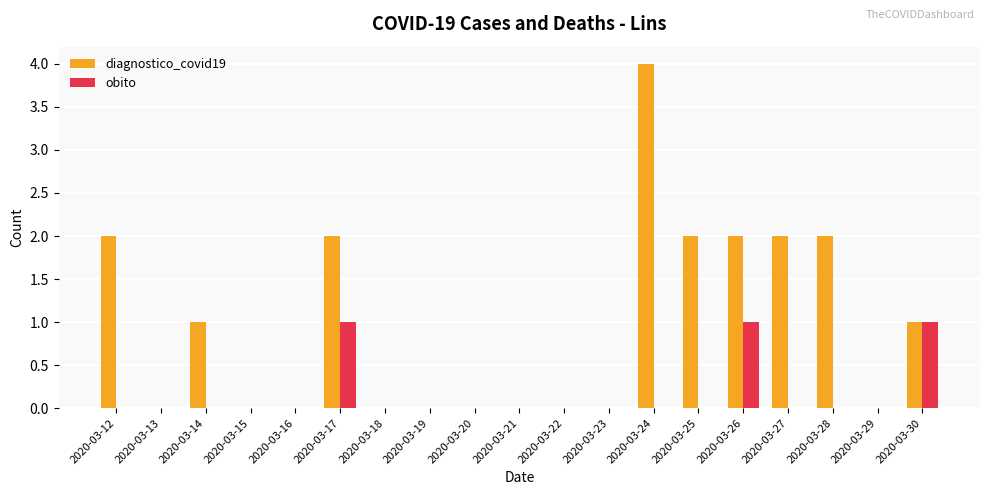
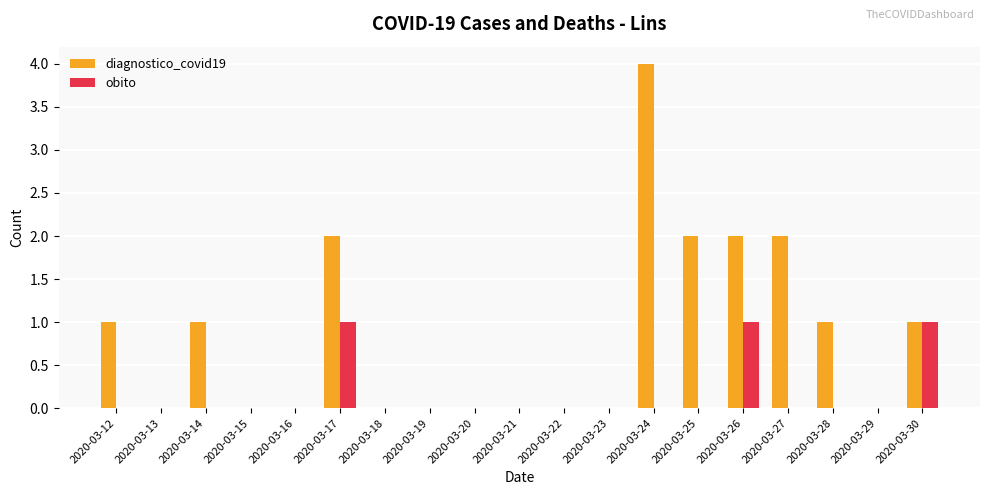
  {
    "diagnostico_covid19": {
-     "2020-03-12": 2,
+     "2020-03-12": 1,
      "2020-03-13": 0,
      "2020-03-14": 1,
      "2020-03-15": 0,
      "2020-03-16": 0,
      "2020-03-17": 2,
      "2020-03-18": 0,
      "2020-03-19": 0,
      "2020-03-20": 0,
      "2020-03-21": 0,
      "2020-03-22": 0,
      "2020-03-23": 0,
      "2020-03-24": 4,
      "2020-03-25": 2,
      "2020-03-26": 2,
      "2020-03-27": 2,
-     "2020-03-28": 2,
+     "2020-03-28": 1,
      "2020-03-29": 0,
      "2020-03-30": 1
    },
    "obito": {
      "2020-03-12": 0,
      "2020-03-13": 0,
      "2020-03-14": 0,
      "2020-03-15": 0,
      "2020-03-16": 0,
      "2020-03-17": 1,
      "2020-03-18": 0,
      "2020-03-19": 0,
      "2020-03-20": 0,
      "2020-03-21": 0,
      "2020-03-22": 0,
      "2020-03-23": 0,
      "2020-03-24": 0,
      "2020-03-25": 0,
      "2020-03-26": 1,
      "2020-03-27": 0,
      "2020-03-28": 0,
      "2020-03-29": 0,
      "2020-03-30": 1
    }
  }
